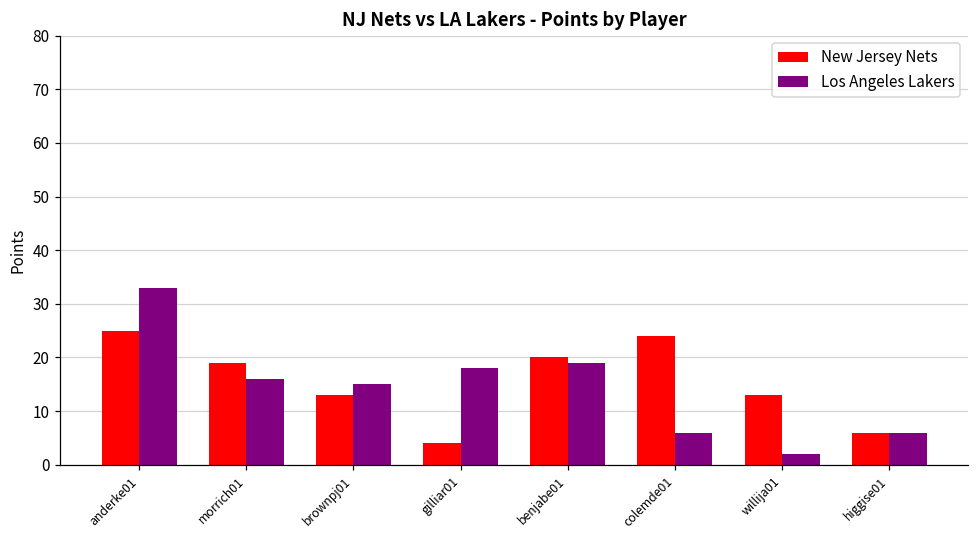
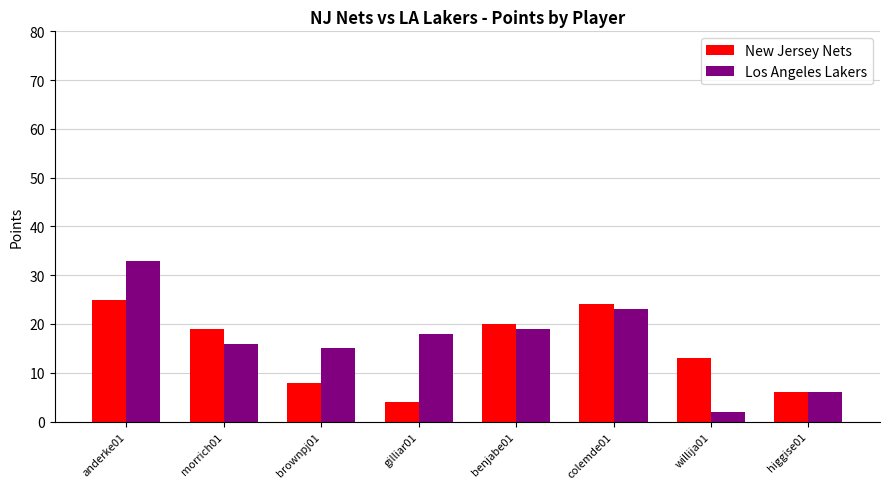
  {
    "New Jersey Nets": {
      "anderke01": 25,
      "morrich01": 19,
-     "brownpj01": 13,
+     "brownpj01": 8,
      "gilliar01": 4,
      "benjabe01": 20,
      "colemde01": 24,
      "willija01": 13,
      "higgise01": 6
    },
    "Los Angeles Lakers": {
      "anderke01": 33,
      "morrich01": 16,
      "brownpj01": 15,
      "gilliar01": 18,
      "benjabe01": 19,
-     "colemde01": 6,
+     "colemde01": 23,
      "willija01": 2,
      "higgise01": 6
    }
  }
